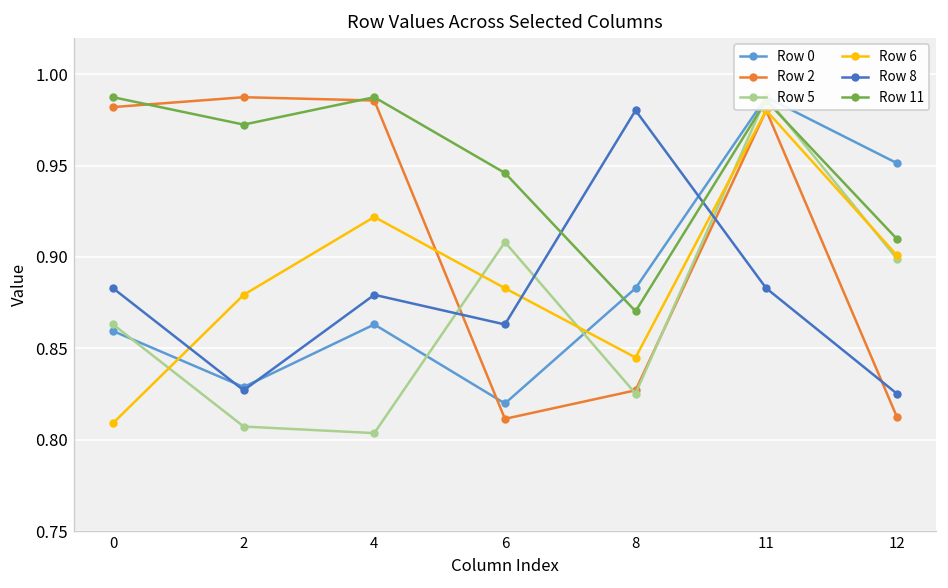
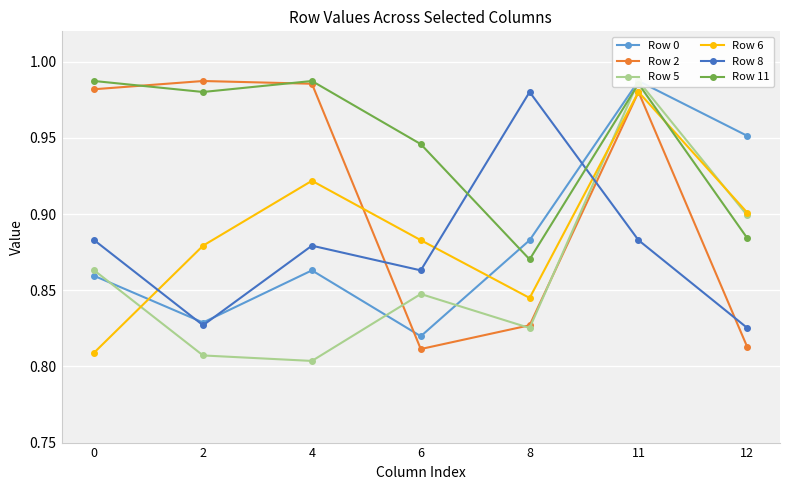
  {
    "Row 2": {
      "0": 0.982,
      "2": 0.987,
      "4": 0.986,
      "6": 0.811,
      "8": 0.827,
      "12": 0.813
    },
    "Row 5": {
      "0": 0.863,
      "2": 0.807,
      "4": 0.804,
-     "6": 0.908,
+     "6": 0.848,
      "8": 0.825,
      "12": 0.899
    },
    "Row 6": {
      "0": 0.809,
      "2": 0.879,
      "4": 0.922,
      "6": 0.883,
      "8": 0.845,
      "12": 0.901
    },
    "Row 11": {
      "0": 0.987,
-     "2": 0.972,
+     "2": 0.980,
      "4": 0.987,
      "6": 0.946,
      "8": 0.870,
-     "12": 0.910
+     "12": 0.884
    }
  }
